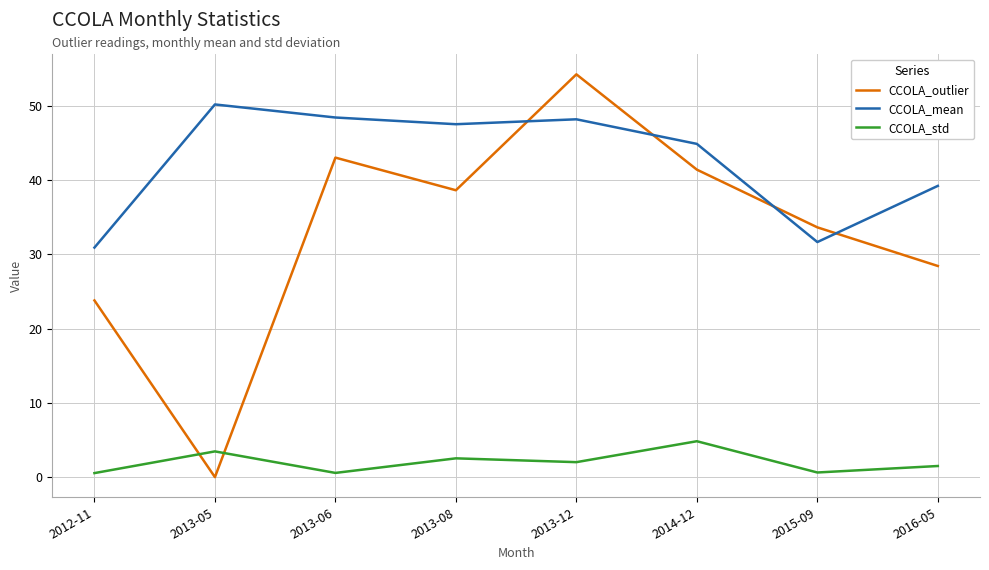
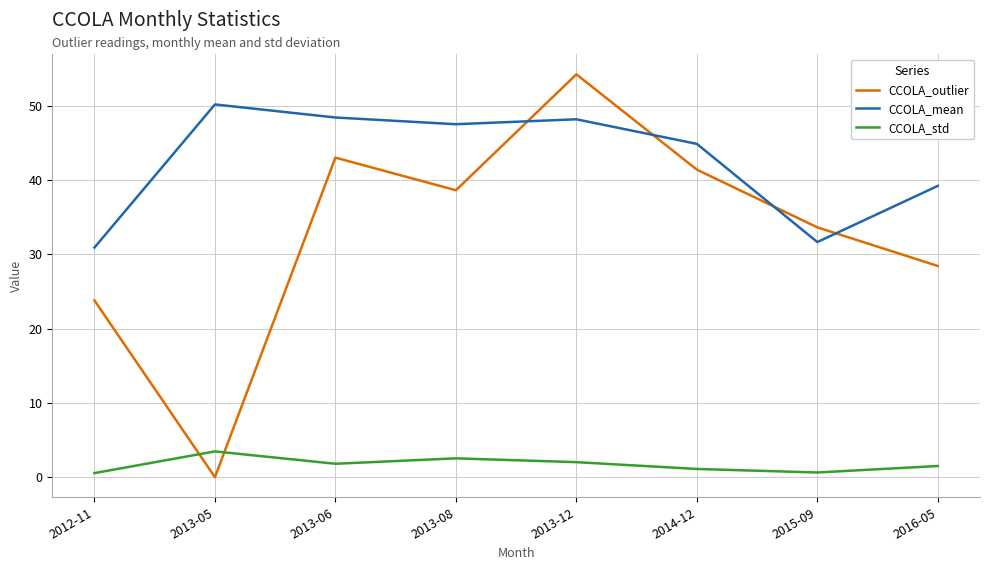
  {
    "CCOLA_outlier": {
      "2012-11": 24,
      "2013-05": 0,
      "2013-06": 43,
      "2013-08": 39,
      "2013-12": 54,
      "2014-12": 41,
      "2015-09": 34,
      "2016-05": 28
    },
    "CCOLA_mean": {
      "2012-11": 31,
      "2013-05": 50,
      "2013-06": 48,
      "2013-08": 48,
      "2013-12": 48,
      "2014-12": 45,
      "2015-09": 32,
      "2016-05": 39
    },
    "CCOLA_std": {
      "2012-11": 1,
      "2013-05": 3,
-     "2013-06": 1,
+     "2013-06": 2,
      "2013-08": 3,
      "2013-12": 2,
-     "2014-12": 5,
+     "2014-12": 1,
      "2015-09": 1,
      "2016-05": 1
    }
  }
